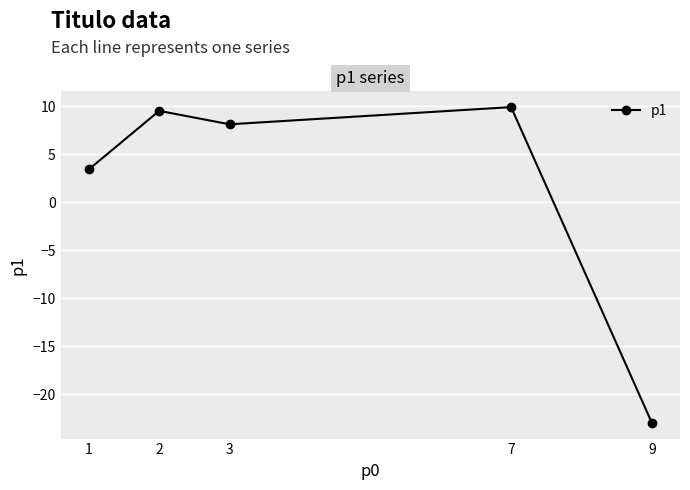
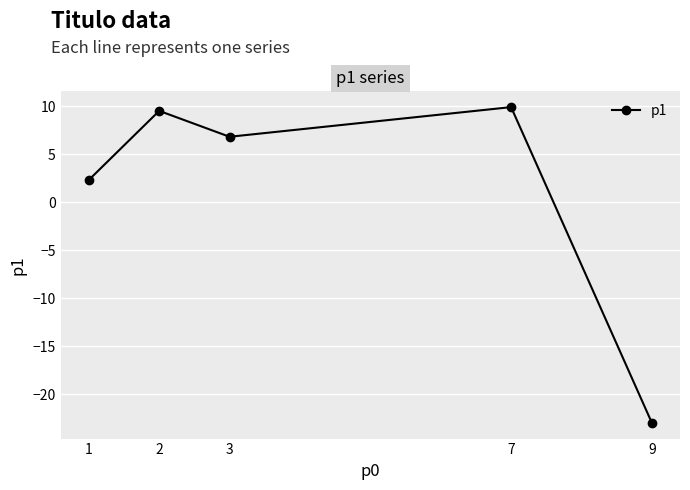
  {
-   "1": 3,
+   "1": 2,
    "2": 10,
-   "3": 8,
+   "3": 7,
    "7": 10,
    "9": -23
  }
